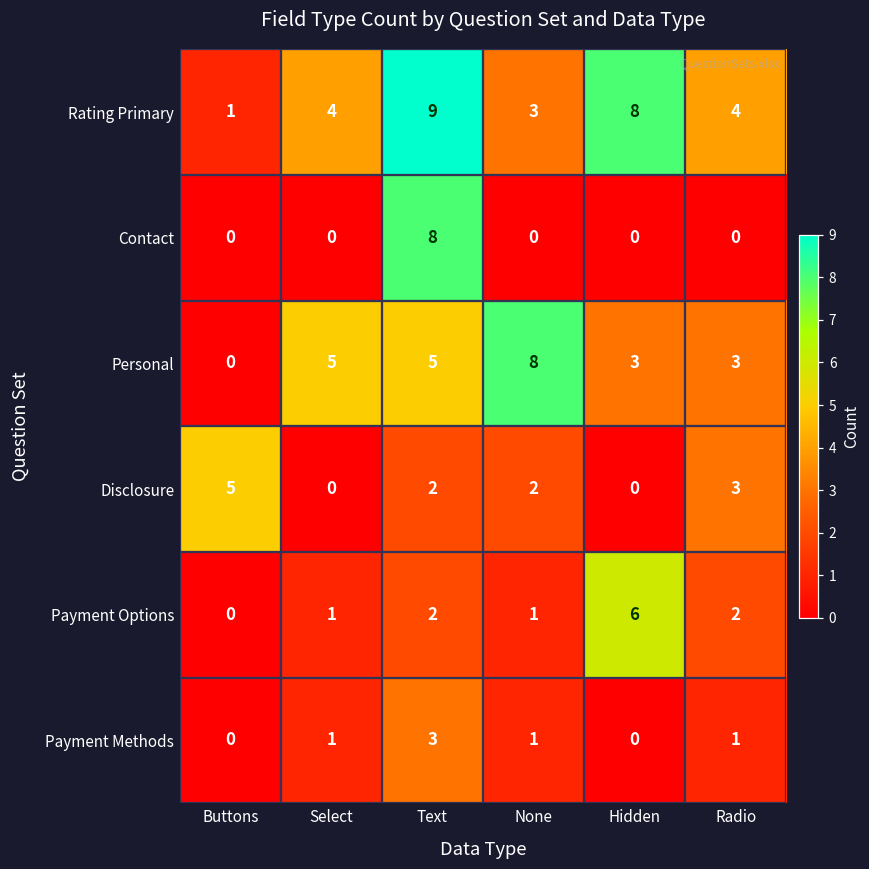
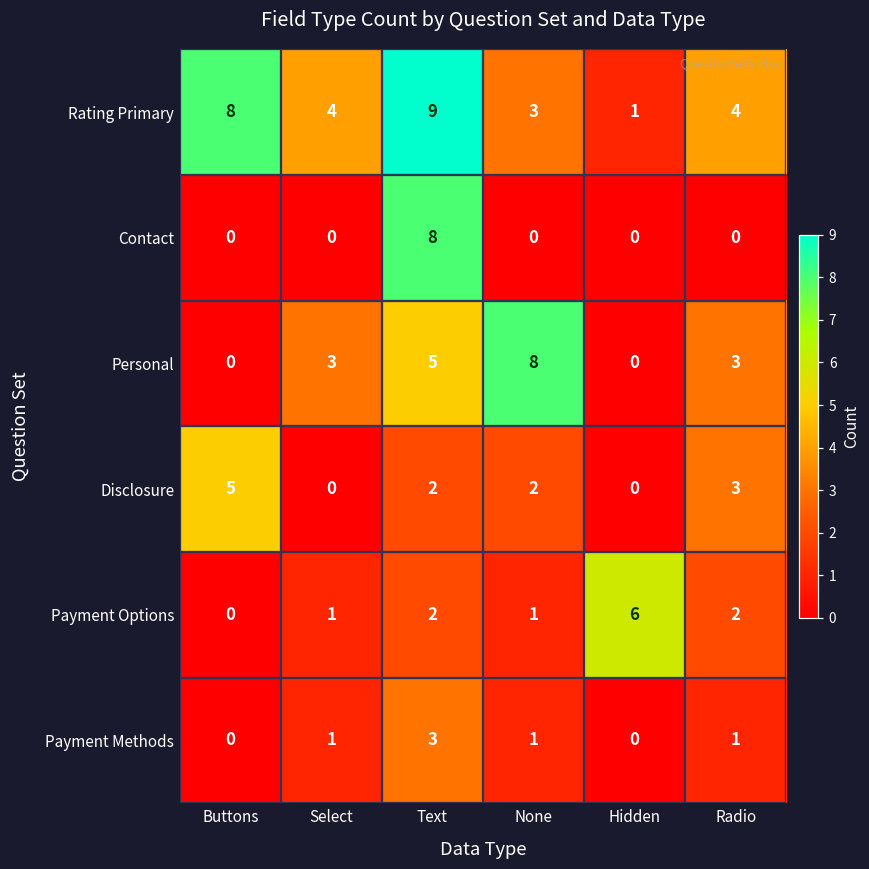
  {
    "Rating Primary": {
-     "Buttons": 1,
+     "Buttons": 8,
      "Select": 4,
      "Text": 9,
      "None": 3,
-     "Hidden": 8
+     "Hidden": 1
    },
    "Contact": {
      "Buttons": 0,
      "Select": 0,
      "Text": 8,
      "None": 0,
      "Hidden": 0,
      "Radio": 0
    },
    "Personal": {
      "Buttons": 0,
-     "Select": 5,
+     "Select": 3,
      "Text": 5,
      "None": 8,
-     "Hidden": 3,
+     "Hidden": 0,
      "Radio": 3
    },
    "Disclosure": {
      "Buttons": 5,
      "Select": 0,
      "Text": 2,
      "None": 2,
      "Hidden": 0,
      "Radio": 3
    },
    "Payment Options": {
      "Buttons": 0,
      "Select": 1,
      "Text": 2,
      "None": 1,
      "Hidden": 6,
      "Radio": 2
    },
    "Payment Methods": {
      "Buttons": 0,
      "Select": 1,
      "Text": 3,
      "None": 1,
      "Hidden": 0,
      "Radio": 1
    }
  }
